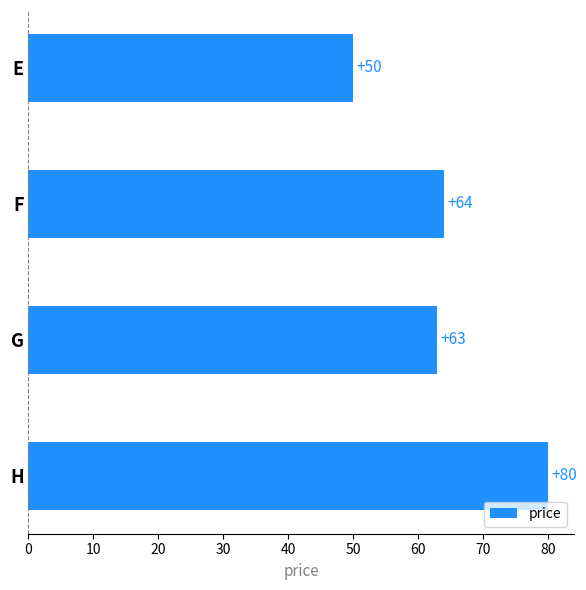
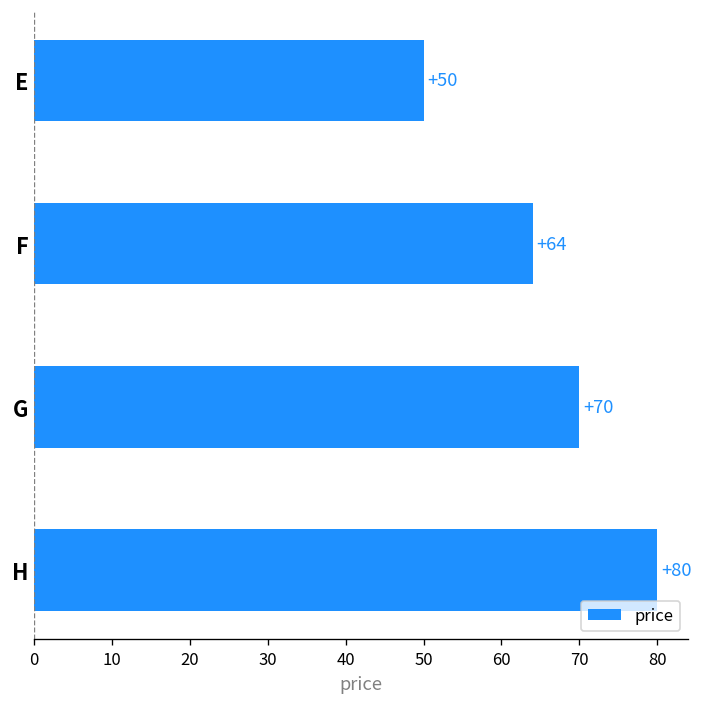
  {
    "E": "+50",
    "F": "+64",
-   "G": "+63",
+   "G": "+70",
    "H": "+80"
  }
